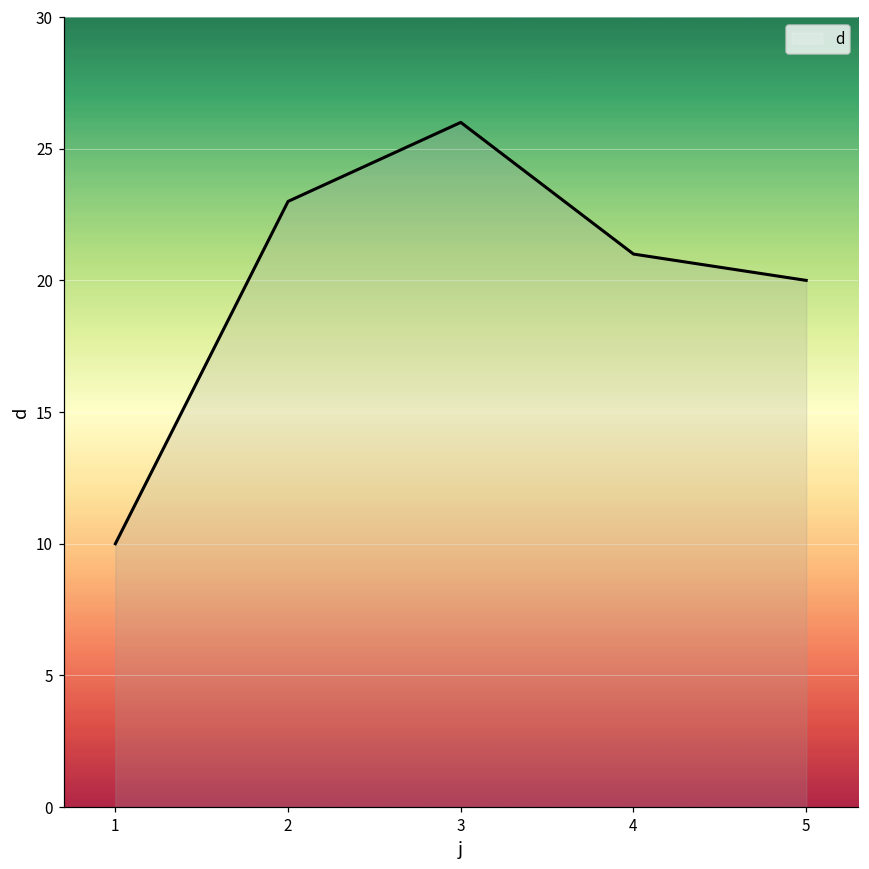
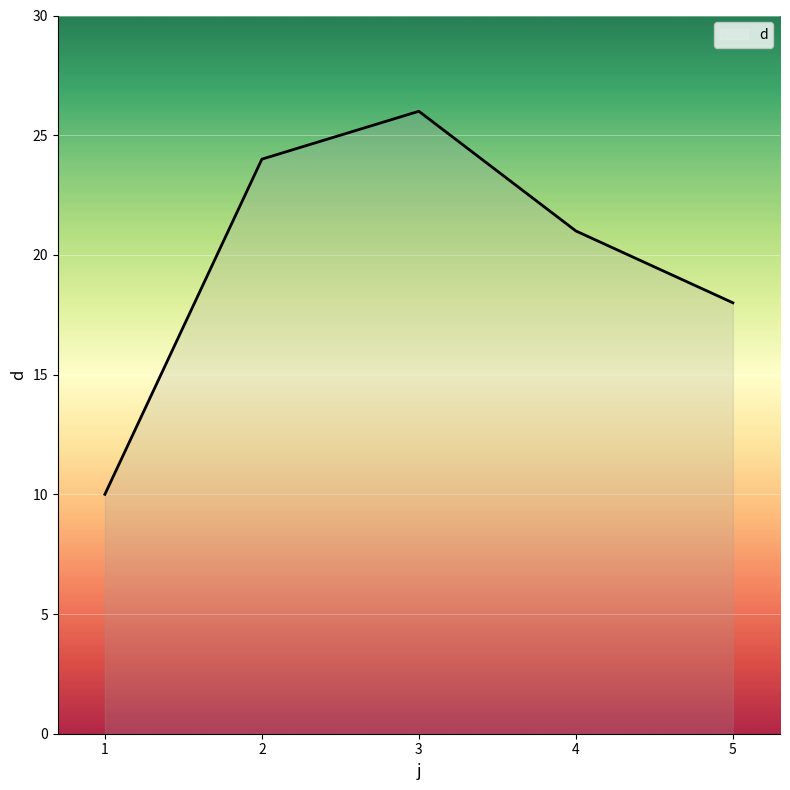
  {
    "1": 10,
-   "2": 23,
+   "2": 24,
    "3": 26,
    "4": 21,
-   "5": 20
+   "5": 18
  }
